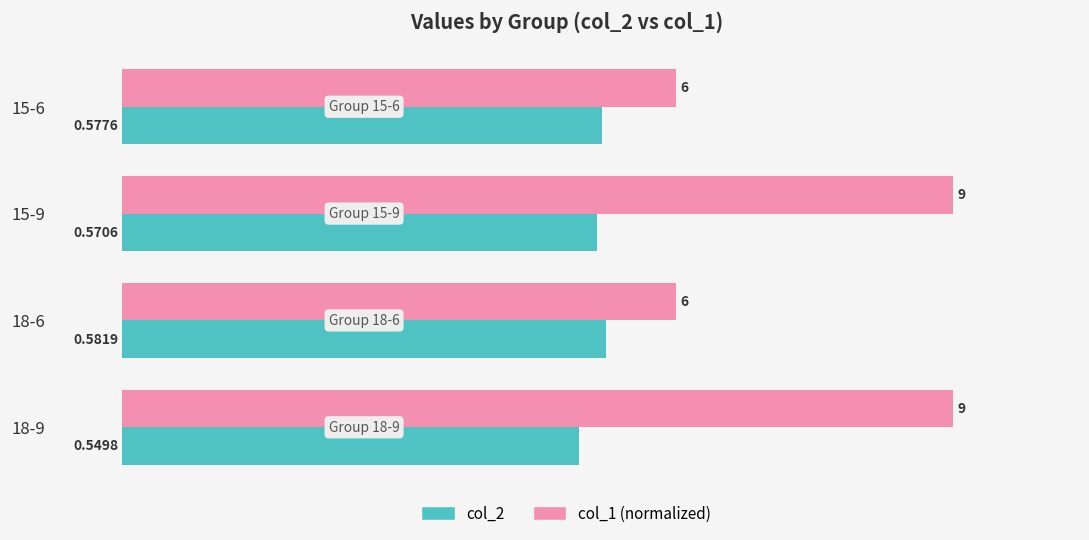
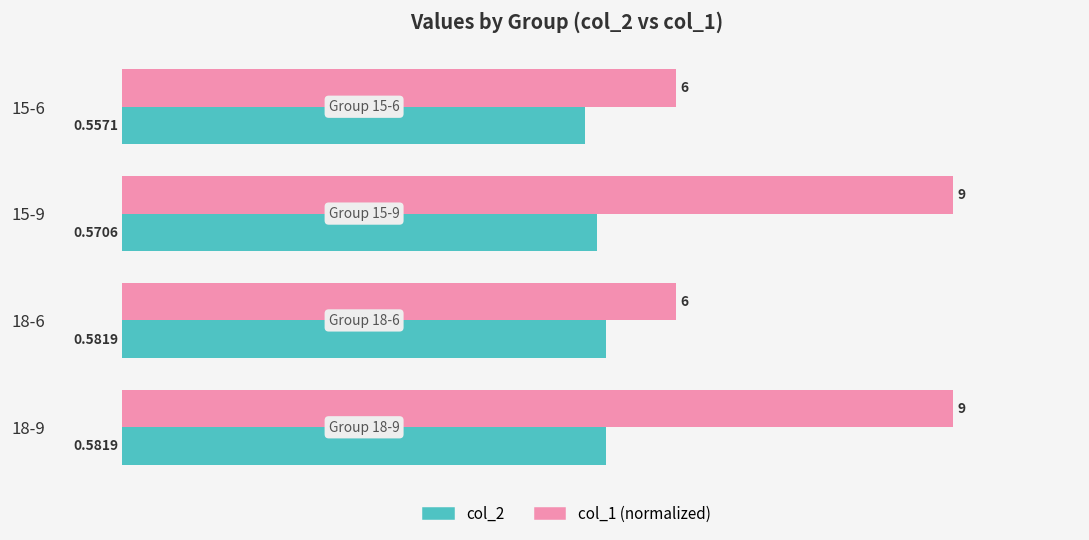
  {
    "col_2": {
-     "15-6": 0.5776,
-     "18-9": 0.5498
+     "15-6": 0.5571,
+     "18-9": 0.5819
    }
  }
